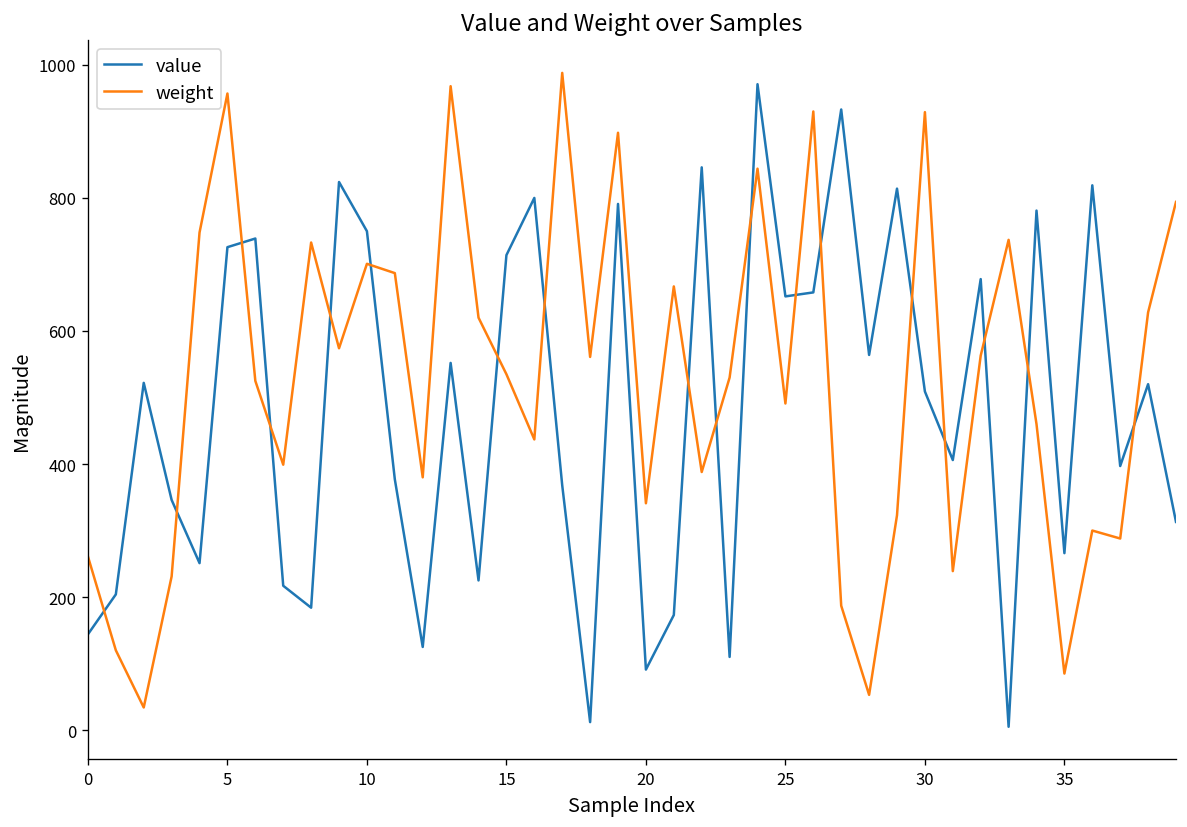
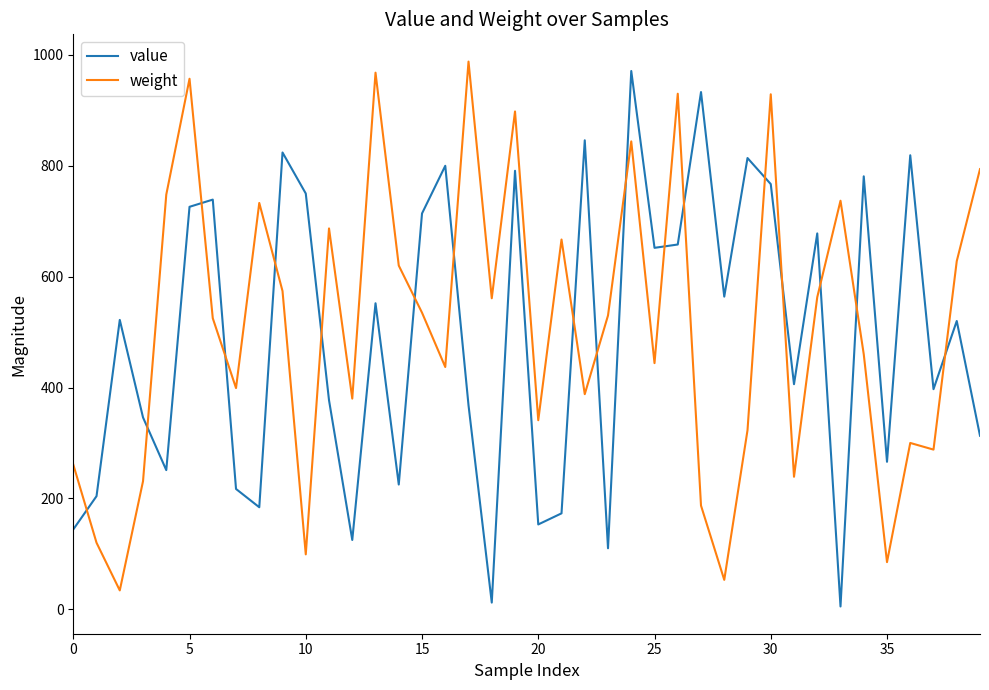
  {
    "value": {
      "0": 140,
      "5": 730,
      "10": 750,
      "15": 710,
-     "20": 90,
+     "20": 150,
      "25": 650,
-     "30": 510,
+     "30": 770,
      "35": 270
    },
    "weight": {
      "0": 260,
      "5": 960,
-     "10": 700,
+     "10": 100,
      "15": 540,
      "20": 340,
-     "25": 490,
+     "25": 440,
      "30": 930,
      "35": 90
    }
  }
